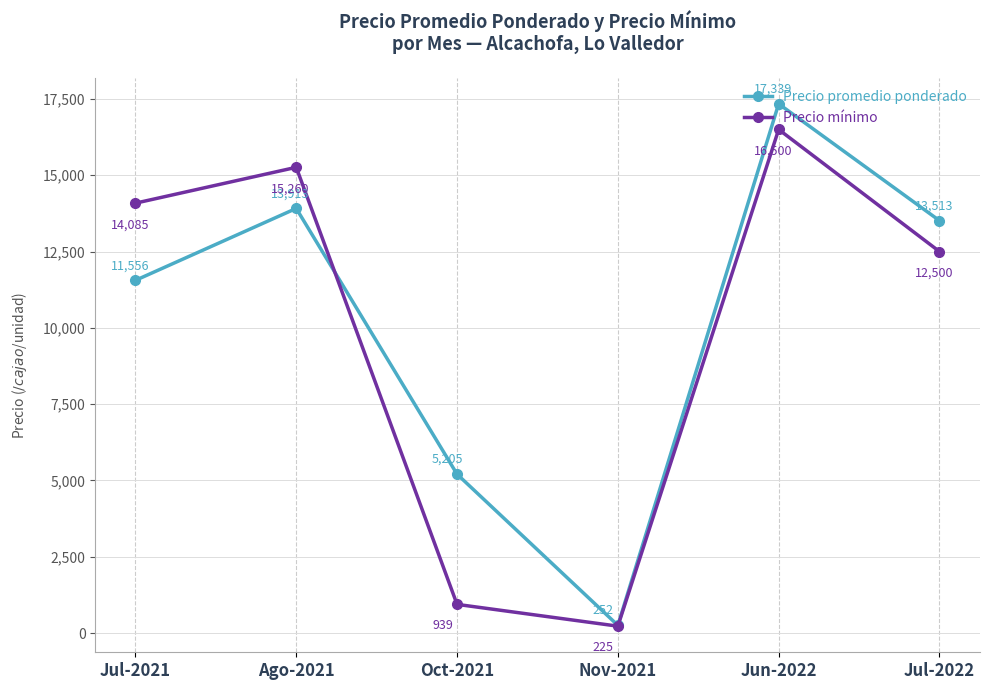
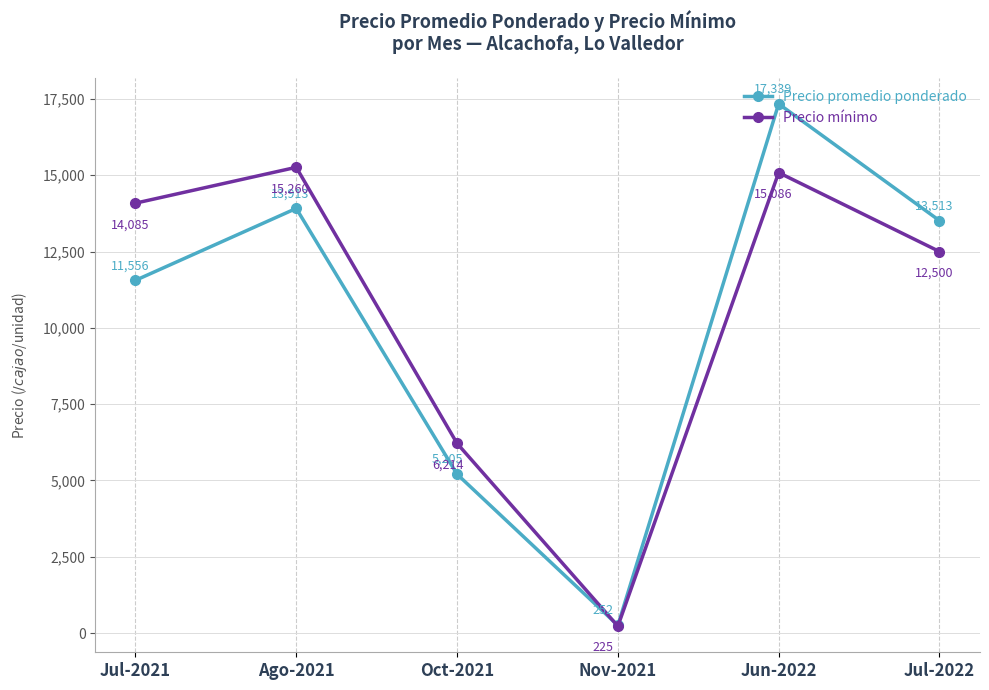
  {
    "Precio promedio ponderado": {
      "Jul-2021": "11,556",
      "Oct-2021": "5,205",
      "Jun-2022": "17,339",
      "Jul-2022": "13,513"
    },
    "Precio mínimo": {
      "Jul-2021": "14,085",
-     "Oct-2021": "939",
-     "Jun-2022": "16,500",
+     "Oct-2021": "6,214",
+     "Jun-2022": "15,086",
      "Jul-2022": "12,500"
    }
  }
